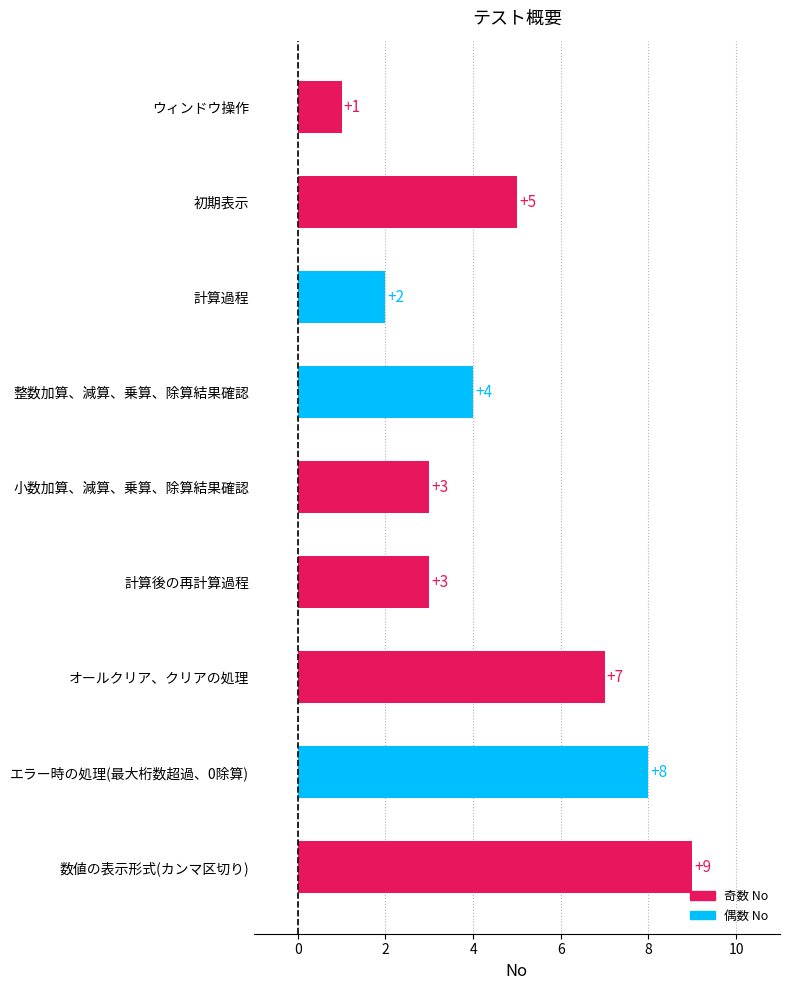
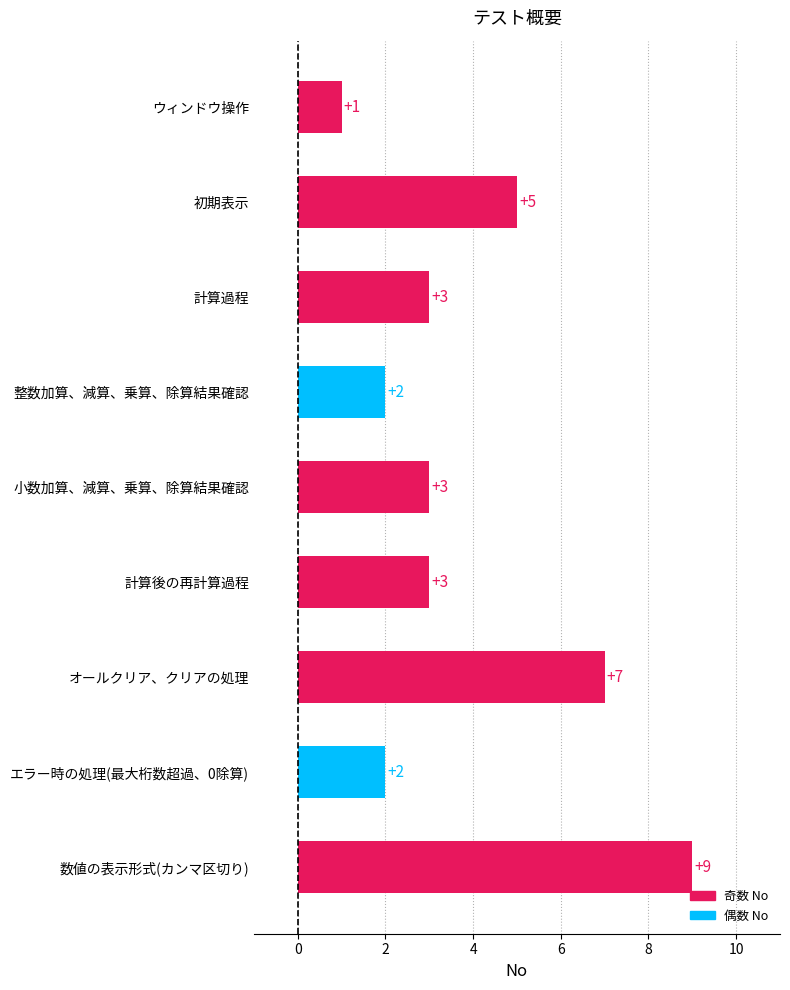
  {
    "ウィンドウ操作": "+1",
    "初期表示": "+5",
-   "計算過程": "+2",
-   "整数加算、減算、乗算、除算結果確認": "+4",
+   "計算過程": "+3",
+   "整数加算、減算、乗算、除算結果確認": "+2",
    "小数加算、減算、乗算、除算結果確認": "+3",
    "計算後の再計算過程": "+3",
    "オールクリア、クリアの処理": "+7",
-   "エラー時の処理(最大桁数超過、0除算)": "+8",
+   "エラー時の処理(最大桁数超過、0除算)": "+2",
    "数値の表示形式(カンマ区切り)": "+9"
  }
